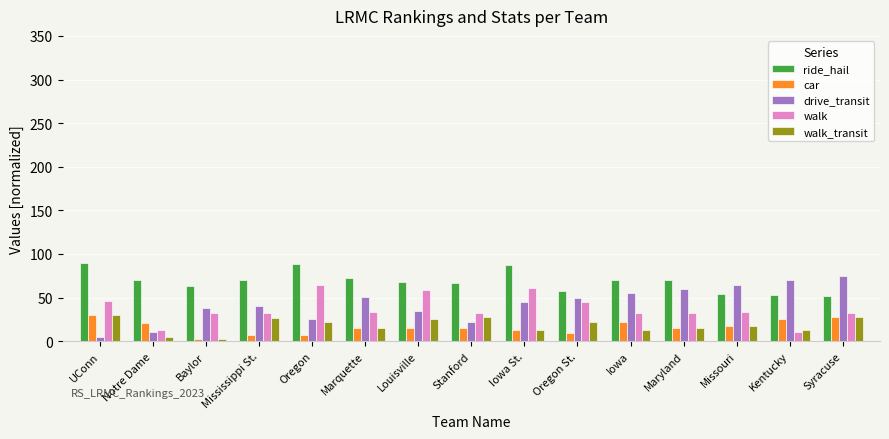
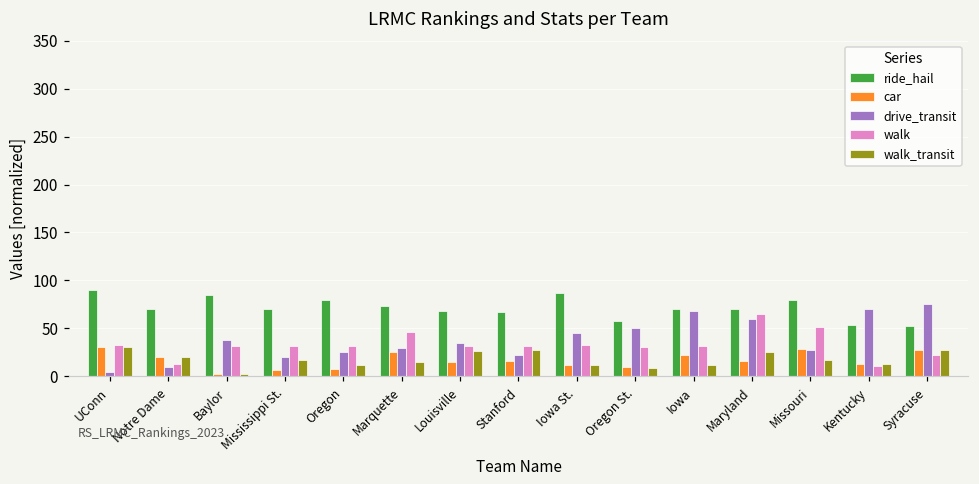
  {
    "ride_hail": {
      "UConn": 90,
      "Notre Dame": 70,
-     "Baylor": 60,
+     "Baylor": 80,
      "Mississippi St.": 70,
-     "Oregon": 90,
+     "Oregon": 80,
      "Marquette": 70,
      "Louisville": 70,
      "Stanford": 70,
      "Iowa St.": 90,
      "Oregon St.": 60,
      "Iowa": 70,
      "Maryland": 70,
-     "Missouri": 50,
+     "Missouri": 80,
      "Kentucky": 50,
      "Syracuse": 50
    },
    "car": {
      "UConn": 30,
      "Notre Dame": 20,
      "Mississippi St.": 10,
      "Oregon": 10,
-     "Marquette": 20,
+     "Marquette": 30,
      "Louisville": 10,
      "Stanford": 20,
      "Iowa St.": 10,
      "Oregon St.": 10,
      "Iowa": 20,
      "Maryland": 20,
-     "Missouri": 20,
-     "Kentucky": 30,
+     "Missouri": 30,
+     "Kentucky": 10,
      "Syracuse": 30
    },
    "drive_transit": {
      "UConn": 10,
      "Notre Dame": 10,
      "Baylor": 40,
-     "Mississippi St.": 40,
+     "Mississippi St.": 20,
      "Oregon": 30,
-     "Marquette": 50,
+     "Marquette": 30,
      "Louisville": 40,
      "Stanford": 20,
      "Iowa St.": 50,
      "Oregon St.": 50,
-     "Iowa": 60,
+     "Iowa": 70,
      "Maryland": 60,
-     "Missouri": 70,
+     "Missouri": 30,
      "Kentucky": 70,
      "Syracuse": 80
    },
    "walk": {
-     "UConn": 50,
+     "UConn": 30,
      "Notre Dame": 10,
      "Baylor": 30,
      "Mississippi St.": 30,
-     "Oregon": 70,
-     "Marquette": 30,
-     "Louisville": 60,
+     "Oregon": 30,
+     "Marquette": 50,
+     "Louisville": 30,
      "Stanford": 30,
-     "Iowa St.": 60,
-     "Oregon St.": 50,
+     "Iowa St.": 30,
+     "Oregon St.": 30,
      "Iowa": 30,
-     "Maryland": 30,
-     "Missouri": 30,
+     "Maryland": 70,
+     "Missouri": 50,
      "Kentucky": 10,
-     "Syracuse": 30
+     "Syracuse": 20
    },
    "walk_transit": {
      "UConn": 30,
-     "Notre Dame": 10,
-     "Mississippi St.": 30,
-     "Oregon": 20,
+     "Notre Dame": 20,
+     "Mississippi St.": 20,
+     "Oregon": 10,
      "Marquette": 20,
      "Louisville": 30,
      "Stanford": 30,
      "Iowa St.": 10,
-     "Oregon St.": 20,
+     "Oregon St.": 10,
      "Iowa": 10,
-     "Maryland": 20,
+     "Maryland": 30,
      "Missouri": 20,
      "Kentucky": 10,
      "Syracuse": 30
    }
  }
